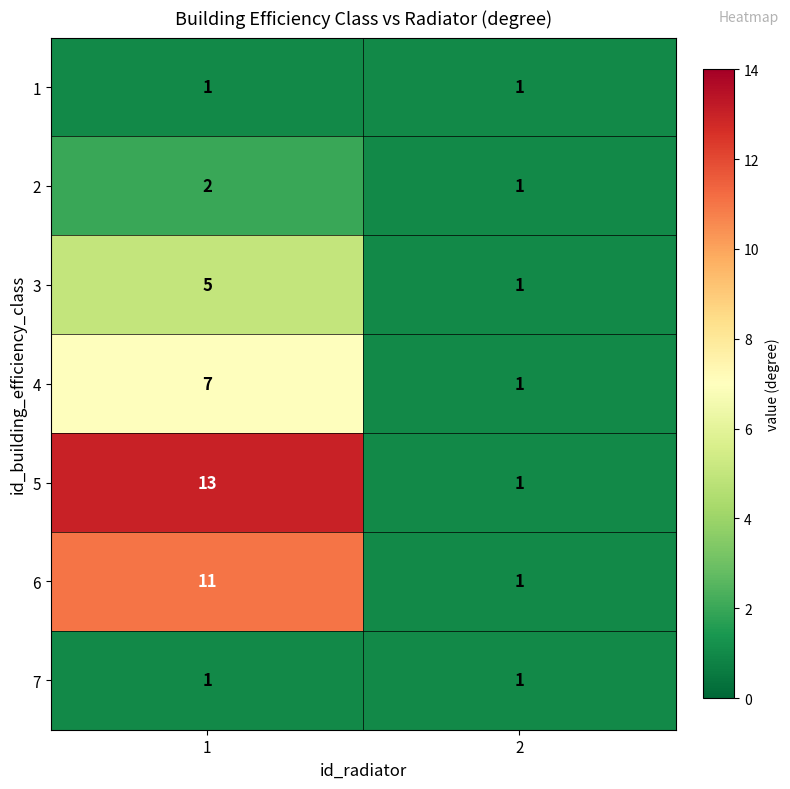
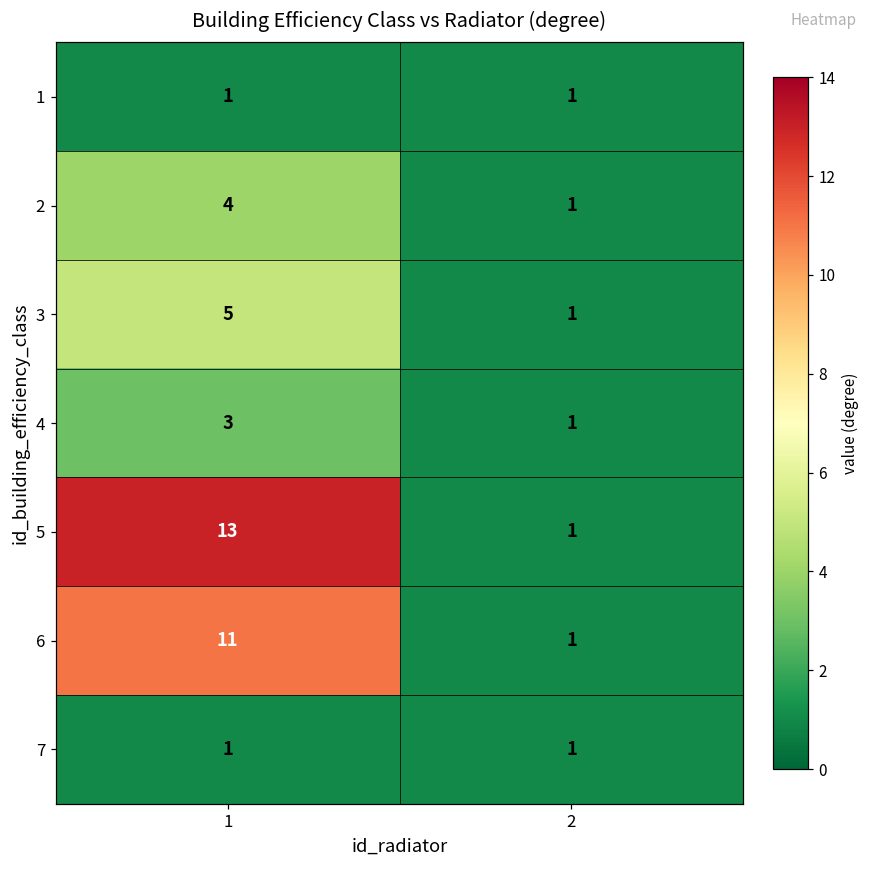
  {
    "1": {
      "1": 1,
      "2": 1
    },
    "2": {
-     "1": 2,
+     "1": 4,
      "2": 1
    },
    "3": {
      "1": 5,
      "2": 1
    },
    "4": {
-     "1": 7,
+     "1": 3,
      "2": 1
    },
    "5": {
      "1": 13,
      "2": 1
    },
    "6": {
      "1": 11,
      "2": 1
    },
    "7": {
      "1": 1,
      "2": 1
    }
  }
